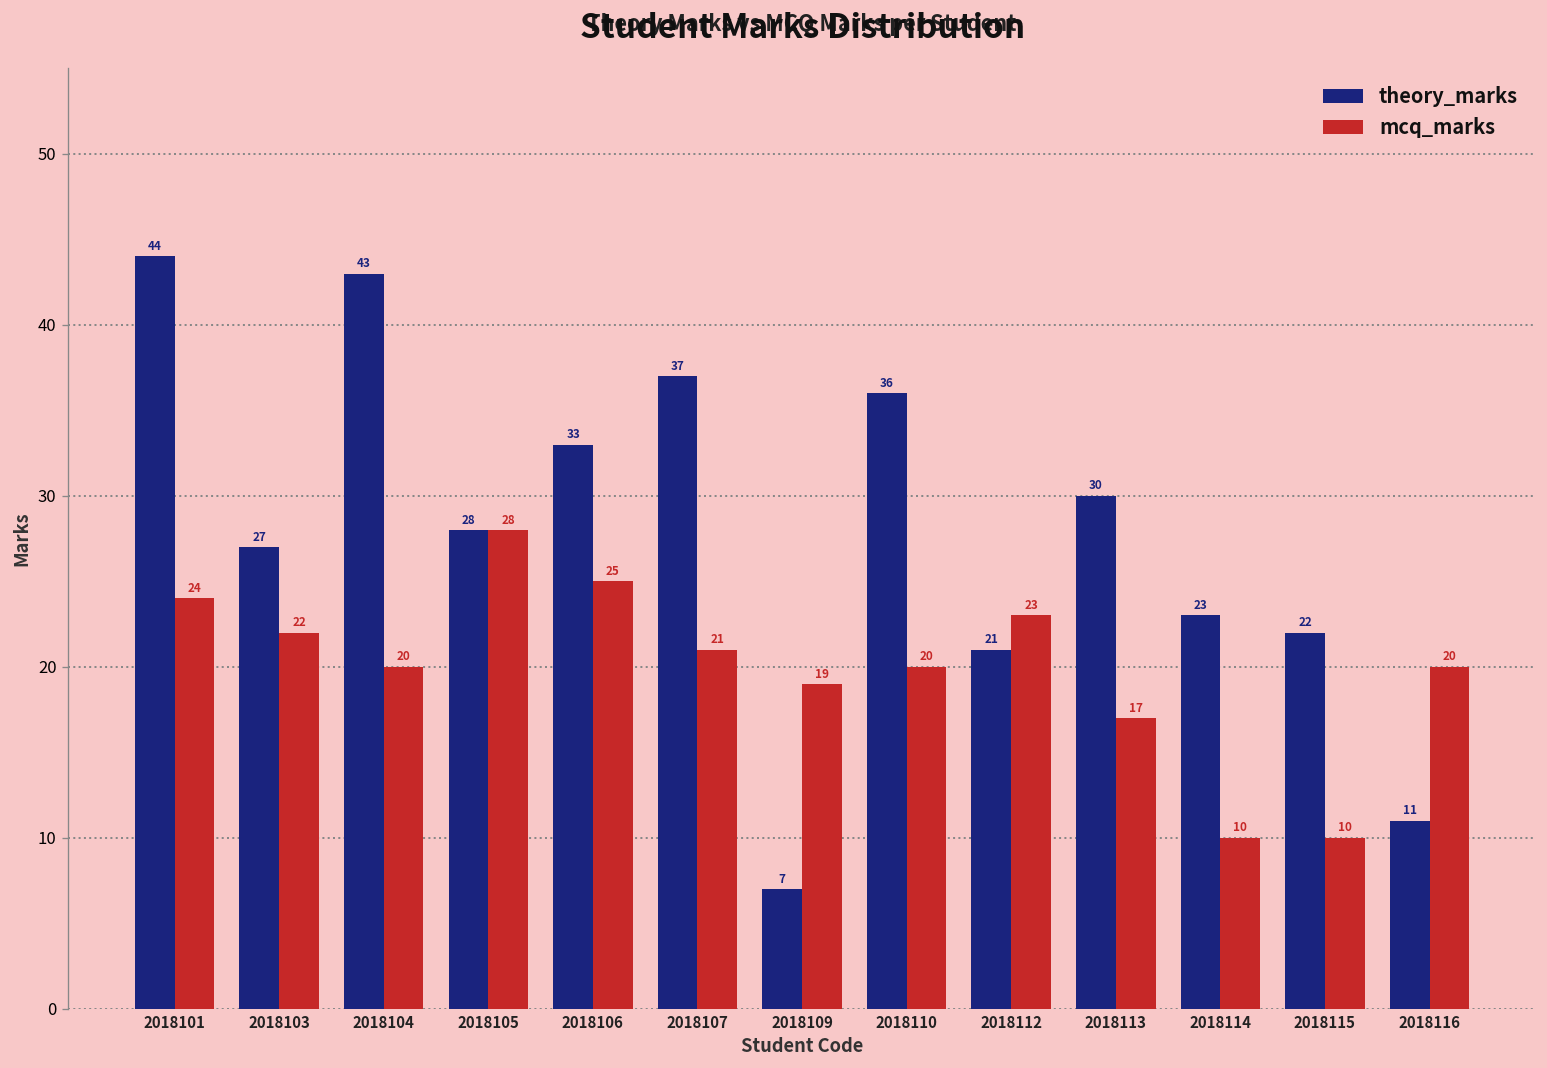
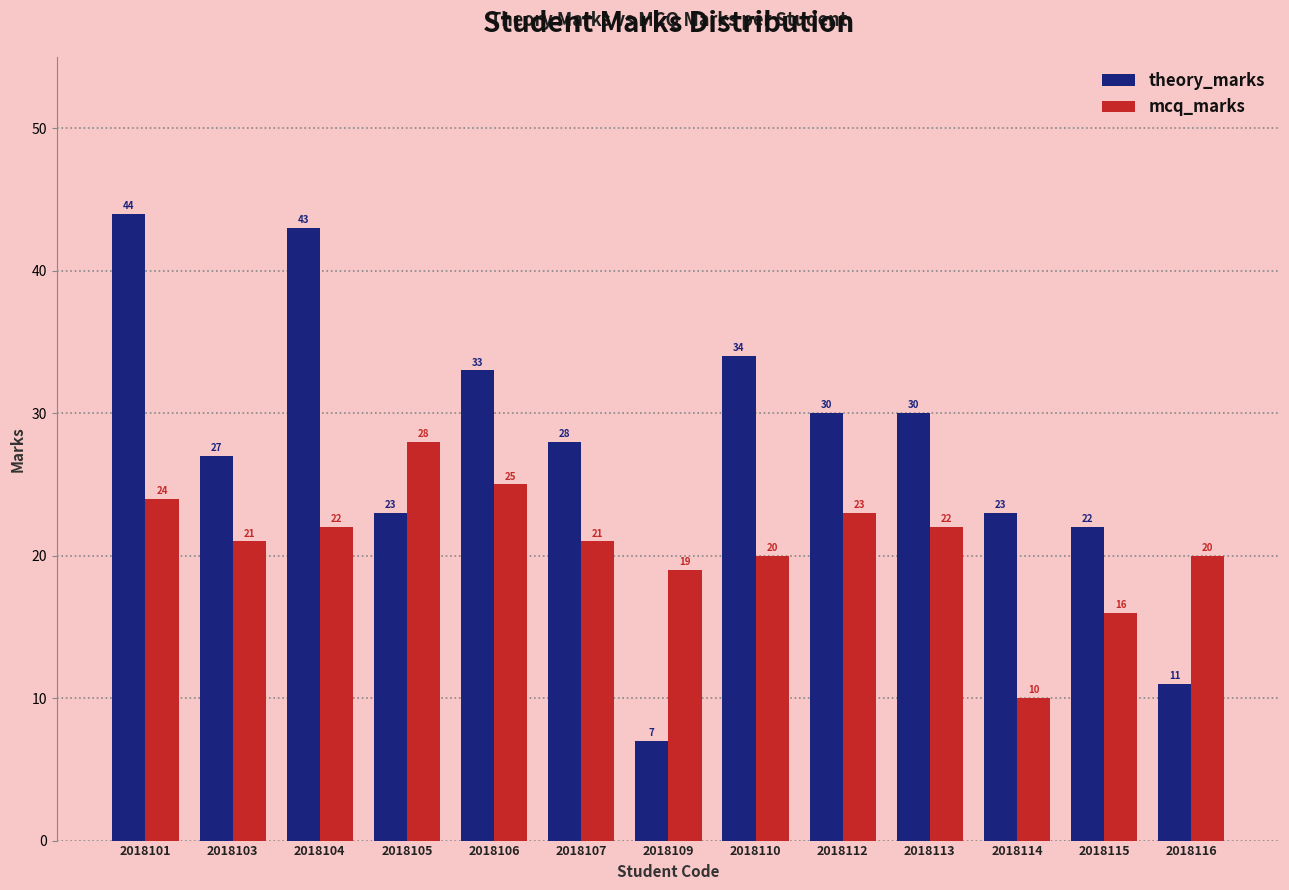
  {
    "theory_marks": {
      "2018101": 44,
      "2018103": 27,
      "2018104": 43,
-     "2018105": 28,
+     "2018105": 23,
      "2018106": 33,
-     "2018107": 37,
+     "2018107": 28,
      "2018109": 7,
-     "2018110": 36,
-     "2018112": 21,
+     "2018110": 34,
+     "2018112": 30,
      "2018113": 30,
      "2018114": 23,
      "2018115": 22,
      "2018116": 11
    },
    "mcq_marks": {
      "2018101": 24,
-     "2018103": 22,
-     "2018104": 20,
+     "2018103": 21,
+     "2018104": 22,
      "2018105": 28,
      "2018106": 25,
      "2018107": 21,
      "2018109": 19,
      "2018110": 20,
      "2018112": 23,
-     "2018113": 17,
+     "2018113": 22,
      "2018114": 10,
-     "2018115": 10,
+     "2018115": 16,
      "2018116": 20
    }
  }
